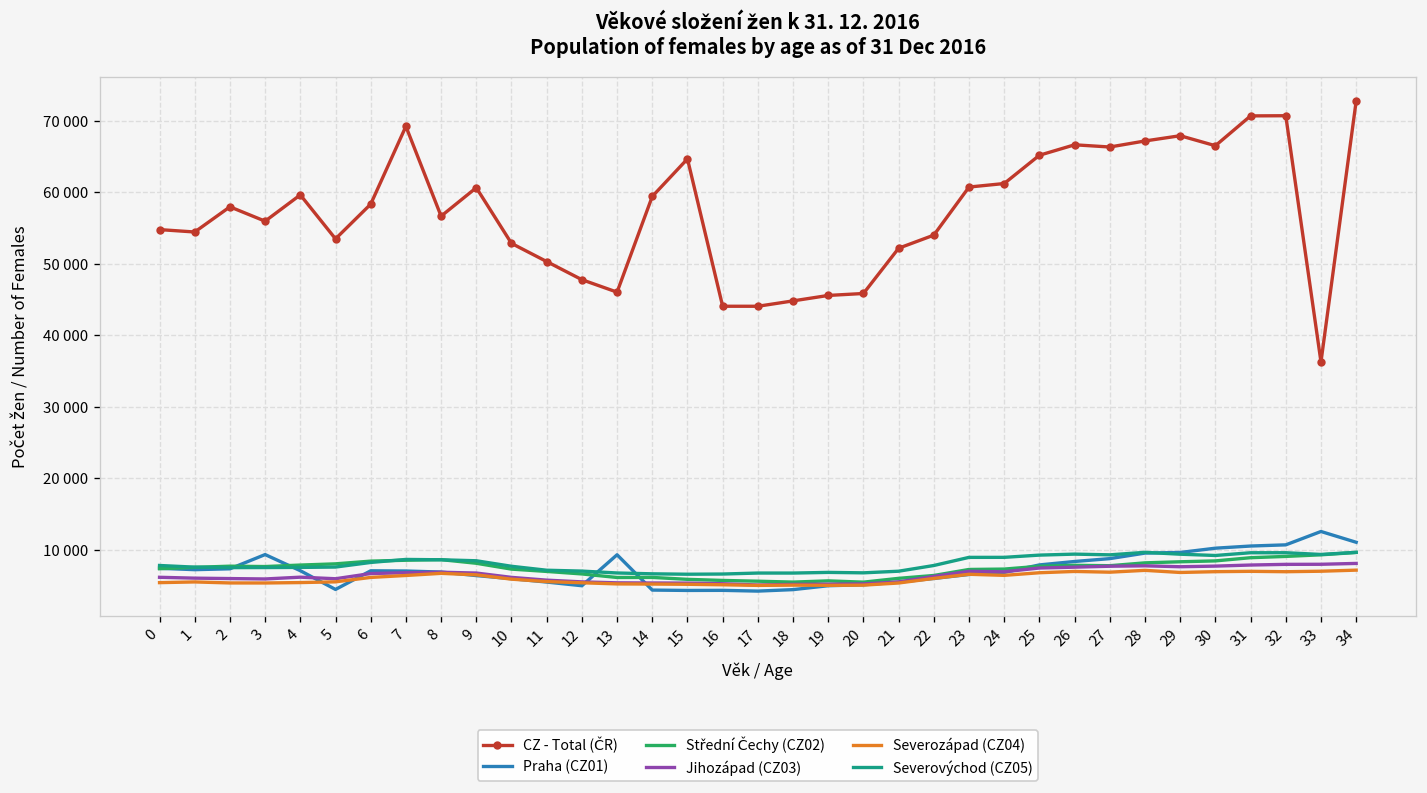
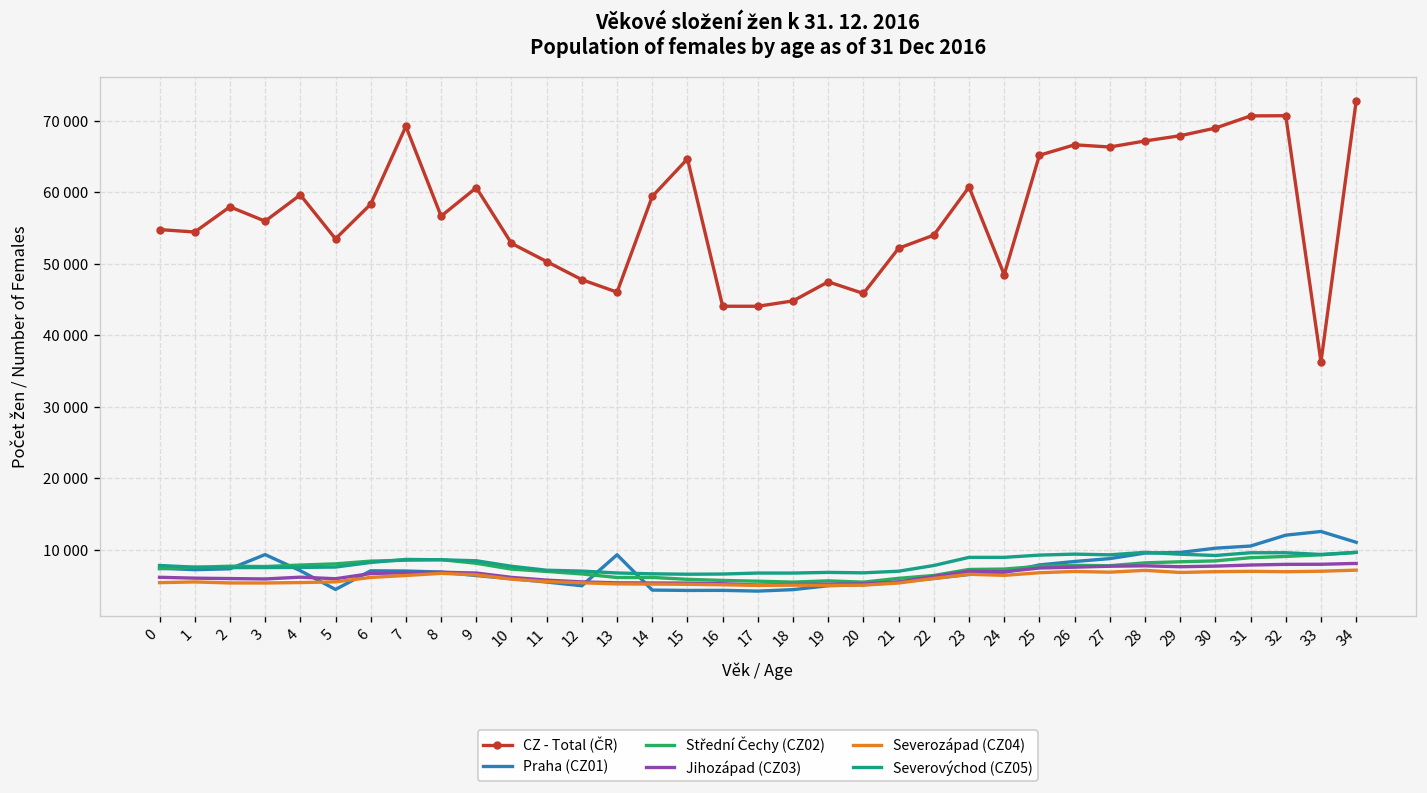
  {
    "CZ - Total (ČR)": {
      "0": 55000,
      "1": 54000,
      "2": 58000,
      "3": 56000,
      "4": 60000,
      "5": 53000,
      "6": 58000,
      "7": 69000,
      "8": 57000,
      "9": 61000,
      "10": 53000,
      "11": 50000,
      "12": 48000,
      "13": 46000,
      "14": 59000,
      "15": 65000,
      "16": 44000,
      "17": 44000,
      "18": 45000,
-     "19": 46000,
+     "19": 47000,
      "20": 46000,
      "21": 52000,
      "22": 54000,
      "23": 61000,
-     "24": 61000,
+     "24": 48000,
      "25": 65000,
      "26": 67000,
      "27": 66000,
      "28": 67000,
      "29": 68000,
-     "30": 67000,
+     "30": 69000,
      "31": 71000,
      "32": 71000,
      "33": 36000,
      "34": 73000
    },
    "Praha (CZ01)": {
      "3": 9000,
      "4": 7000,
      "5": 4000,
      "13": 9000,
      "14": 4000,
      "15": 4000,
      "16": 4000,
      "17": 4000,
      "18": 4000,
      "26": 8000,
      "27": 9000,
      "30": 10000,
      "31": 11000,
-     "32": 11000,
+     "32": 12000,
      "33": 13000,
      "34": 11000
    },
    "Jihozápad (CZ03)": {
      "0": 6000,
      "1": 6000,
      "2": 6000,
      "3": 6000,
      "4": 6000,
      "5": 6000,
      "29": 8000,
      "30": 8000,
      "31": 8000,
      "32": 8000,
      "33": 8000,
      "34": 8000
    },
    "Severozápad (CZ04)": {
      "0": 5000,
      "1": 5000,
      "2": 5000,
      "3": 5000,
      "4": 5000,
      "5": 5000,
      "6": 6000,
      "25": 7000,
      "26": 7000,
      "27": 7000,
      "28": 7000,
      "29": 7000,
      "30": 7000,
      "31": 7000,
      "32": 7000,
      "33": 7000,
      "34": 7000
    }
  }
